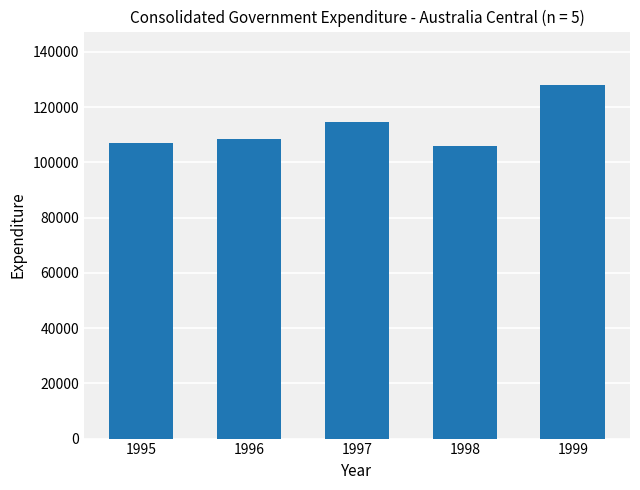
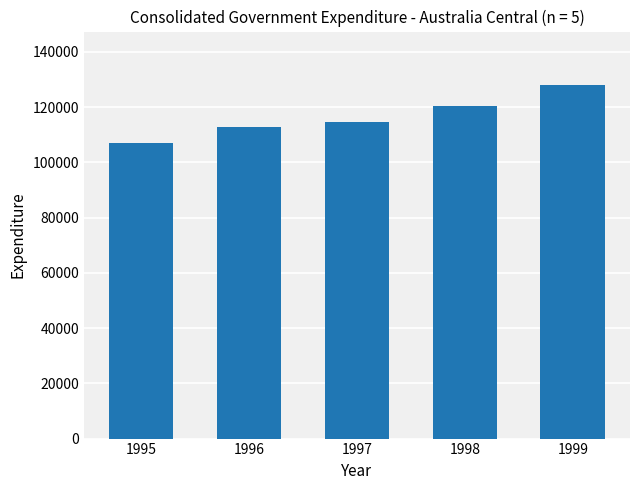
  {
    "1995": 107000,
-   "1996": 109000,
+   "1996": 113000,
    "1997": 115000,
-   "1998": 106000,
+   "1998": 120000,
    "1999": 128000
  }
